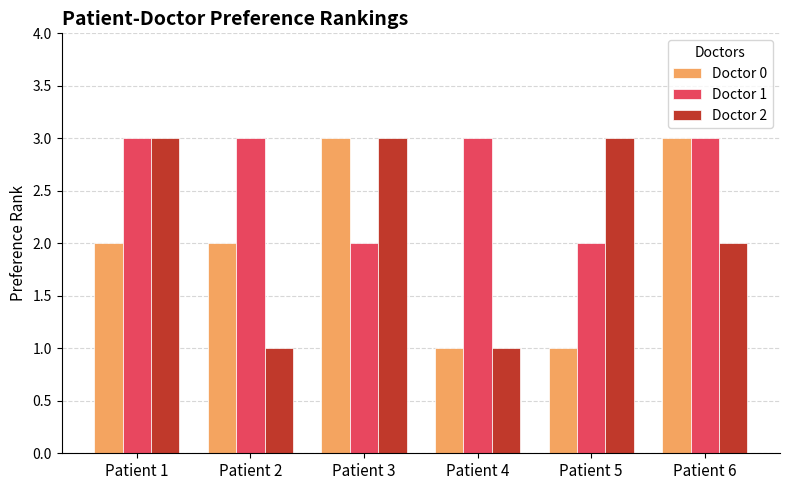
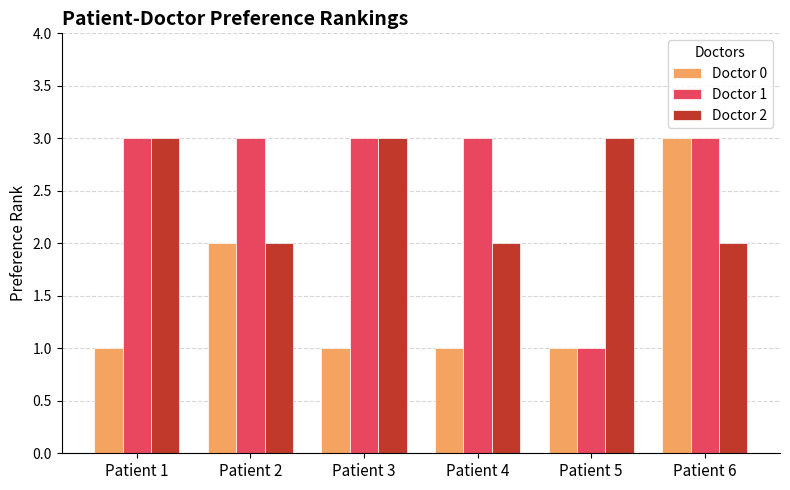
  {
    "Doctor 0": {
-     "Patient 1": 2,
+     "Patient 1": 1,
      "Patient 2": 2,
-     "Patient 3": 3,
+     "Patient 3": 1,
      "Patient 4": 1,
      "Patient 5": 1,
      "Patient 6": 3
    },
    "Doctor 1": {
      "Patient 1": 3,
      "Patient 2": 3,
-     "Patient 3": 2,
+     "Patient 3": 3,
      "Patient 4": 3,
-     "Patient 5": 2,
+     "Patient 5": 1,
      "Patient 6": 3
    },
    "Doctor 2": {
      "Patient 1": 3,
-     "Patient 2": 1,
+     "Patient 2": 2,
      "Patient 3": 3,
-     "Patient 4": 1,
+     "Patient 4": 2,
      "Patient 5": 3,
      "Patient 6": 2
    }
  }
